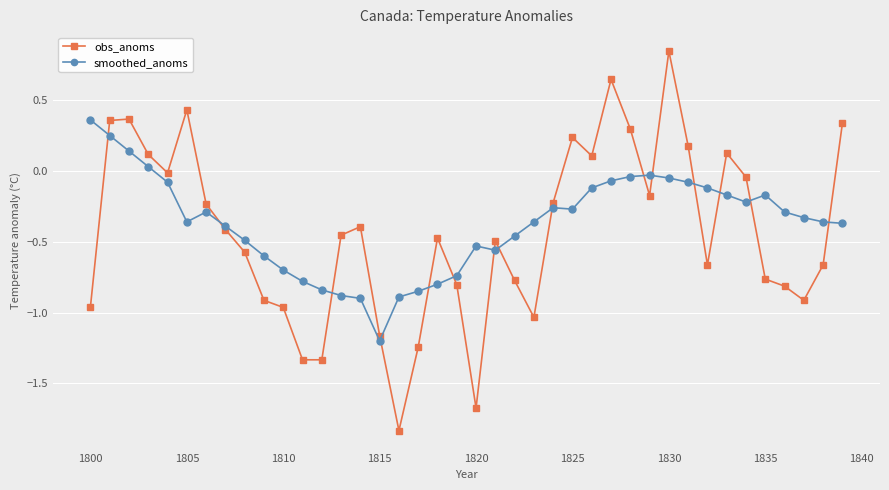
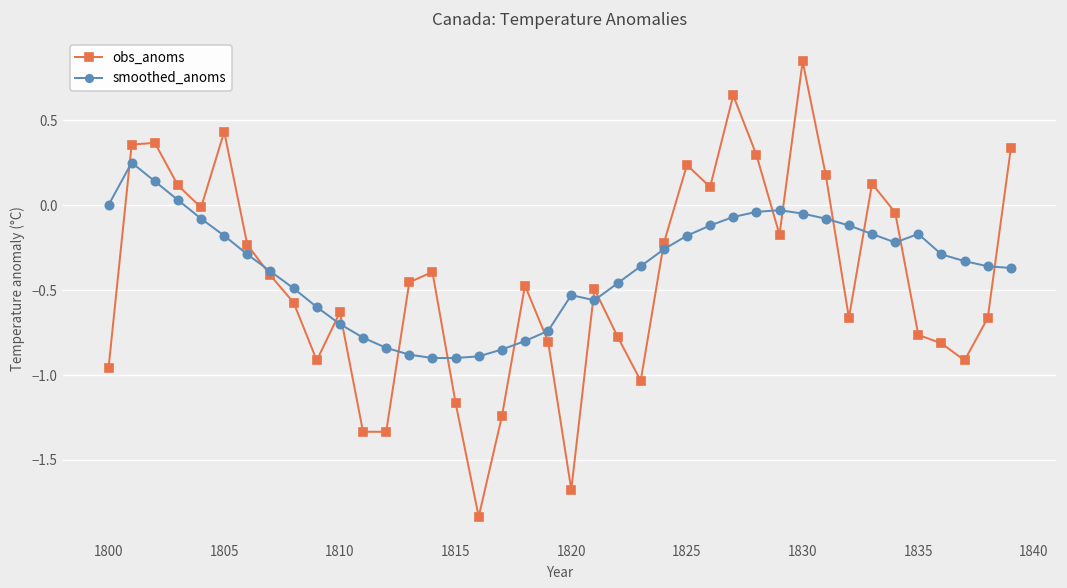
  {
    "obs_anoms": {
      "1800": -0.96,
      "1805": 0.43,
-     "1810": -0.96,
+     "1810": -0.63,
      "1815": -1.16,
      "1820": -1.67,
      "1825": 0.24,
      "1830": 0.85,
      "1835": -0.76
    },
    "smoothed_anoms": {
-     "1800": 0.36,
-     "1805": -0.36,
+     "1800": 0.00,
+     "1805": -0.18,
      "1810": -0.70,
-     "1815": -1.2,
+     "1815": -0.9,
      "1820": -0.53,
-     "1825": -0.27,
+     "1825": -0.18,
      "1830": -0.05,
      "1835": -0.17
    }
  }
